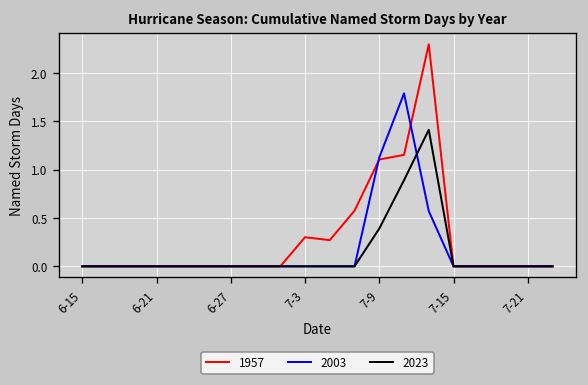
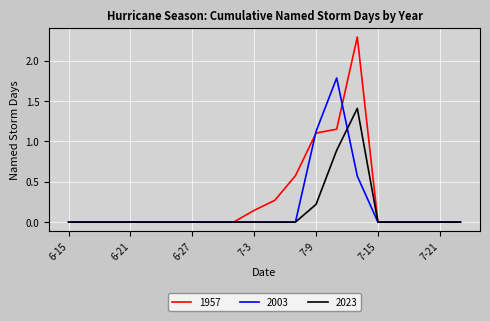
  {
    "1957": {
-     "7-3": 0.3
+     "7-3": 0.1
    },
    "2023": {
-     "7-9": 0.4
+     "7-9": 0.2
    }
  }
